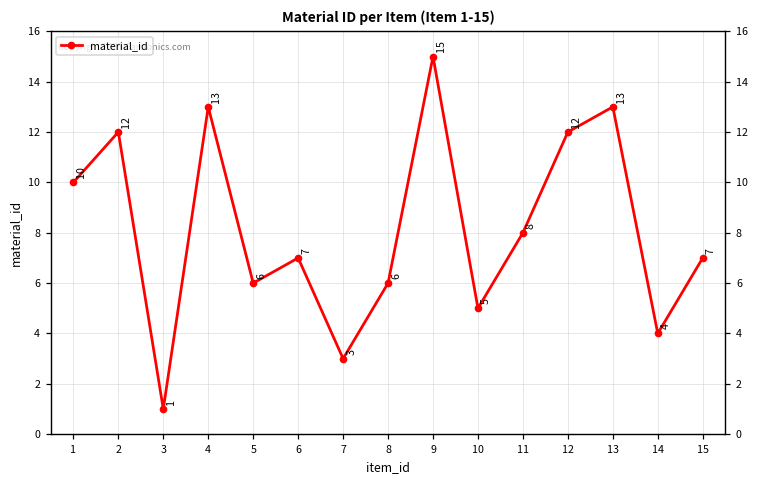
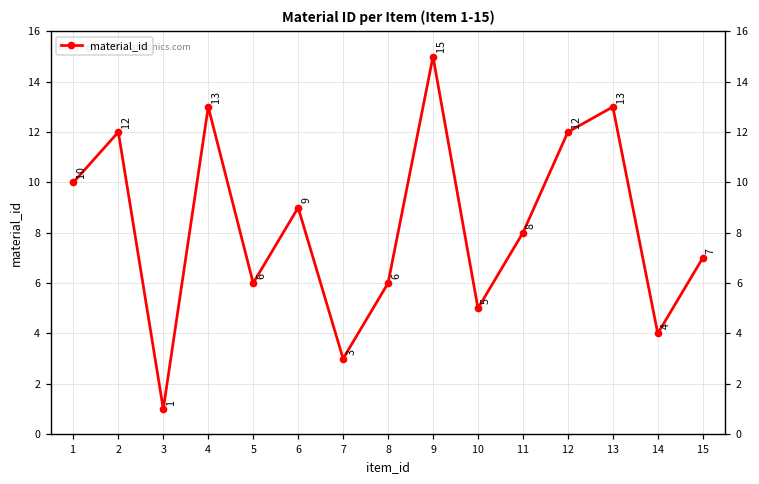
  {
    "1": 10,
    "2": 12,
    "3": 1,
    "4": 13,
    "5": 6,
-   "6": 7,
+   "6": 9,
    "7": 3,
    "8": 6,
    "9": 15,
    "10": 5,
    "11": 8,
    "12": 12,
    "13": 13,
    "14": 4,
    "15": 7
  }
